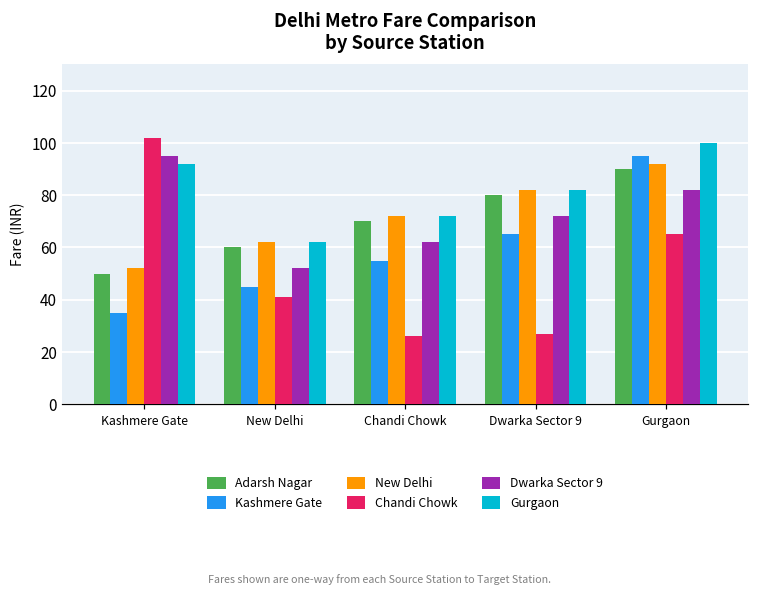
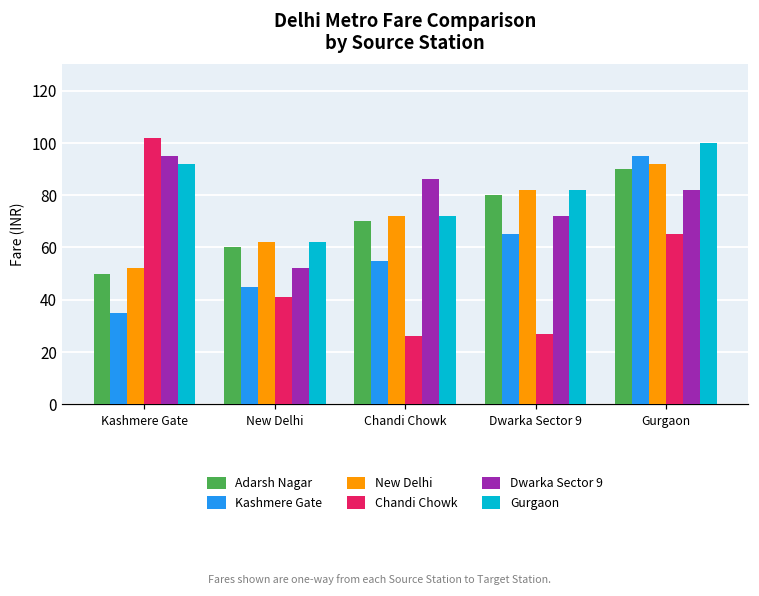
  {
    "Adarsh Nagar": {
      "Kashmere Gate": 50,
      "New Delhi": 60,
      "Chandi Chowk": 70,
      "Dwarka Sector 9": 80,
      "Gurgaon": 90
    },
    "New Delhi": {
      "Kashmere Gate": 52,
      "New Delhi": 62,
      "Chandi Chowk": 72,
      "Dwarka Sector 9": 82,
      "Gurgaon": 92
    },
    "Chandi Chowk": {
      "Kashmere Gate": 102,
      "New Delhi": 41,
      "Chandi Chowk": 26,
      "Dwarka Sector 9": 27,
      "Gurgaon": 65
    },
    "Dwarka Sector 9": {
      "Kashmere Gate": 95,
      "New Delhi": 52,
-     "Chandi Chowk": 62,
+     "Chandi Chowk": 86,
      "Dwarka Sector 9": 72,
      "Gurgaon": 82
    }
  }
